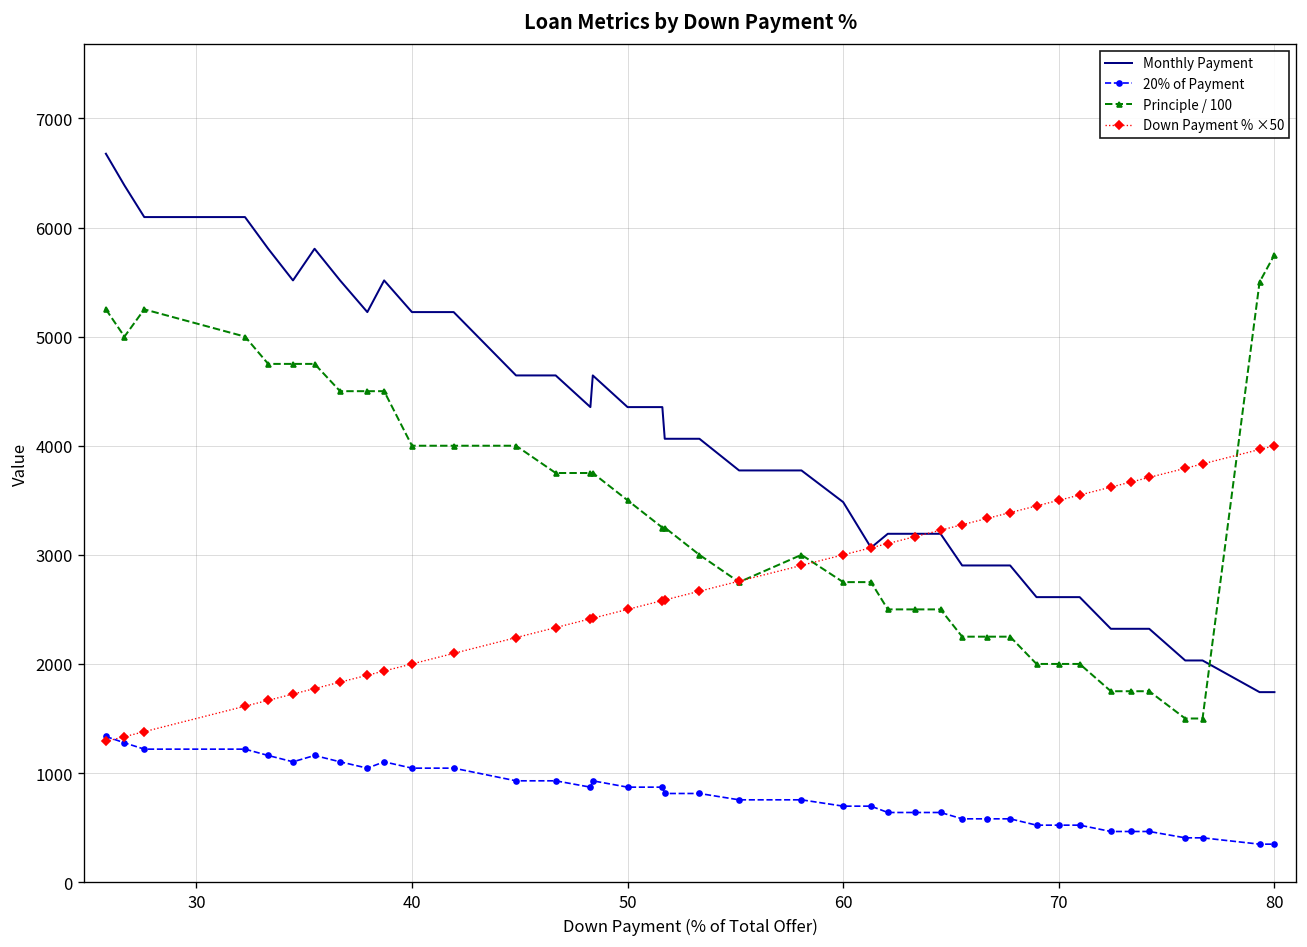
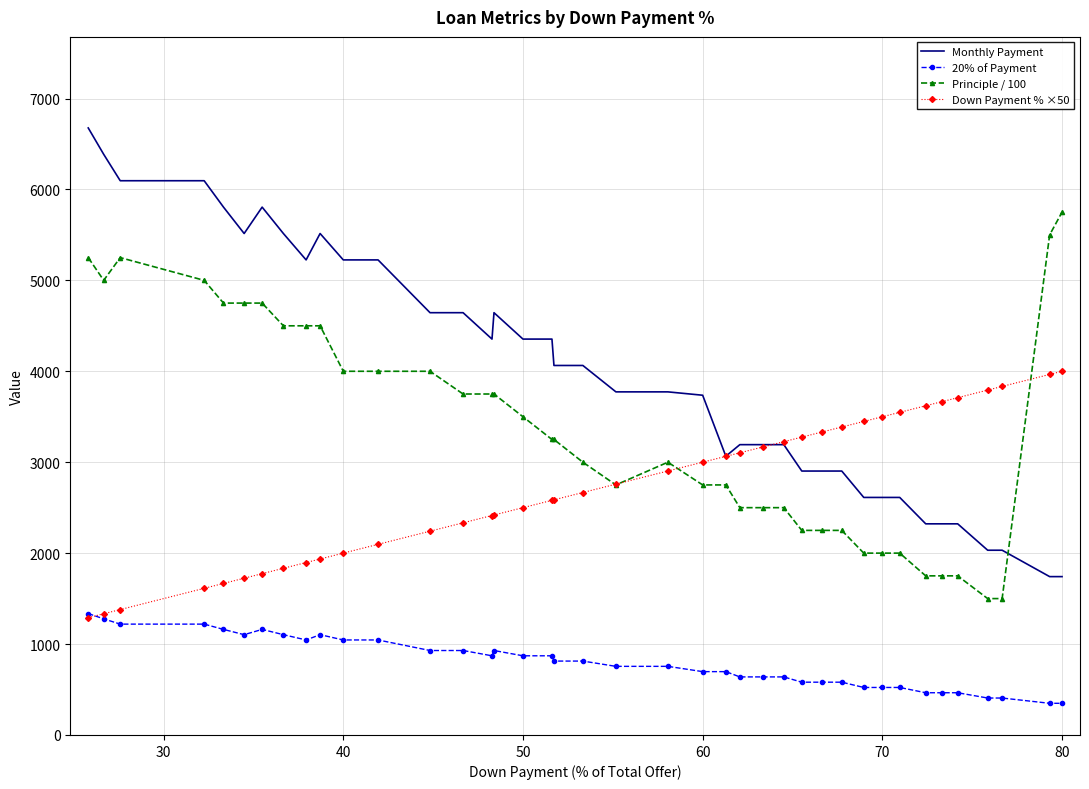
  {
    "Monthly Payment": {
      "40": 5200,
      "50": 4400,
-     "60": 3500,
+     "60": 3700,
      "70": 2600,
      "80": 1700
    },
    "20% of Payment": {
      "40": 1000,
      "50": 900,
      "60": 700,
      "70": 500,
      "80": 300
    },
    "Principle / 100": {
      "40": 4000,
      "50": 3500,
      "60": 2800,
      "70": 2000,
      "80": 5800
    },
    "Down Payment % ×50": {
      "40": 2000,
      "50": 2500,
      "60": 3000,
      "70": 3500,
      "80": 4000
    }
  }
